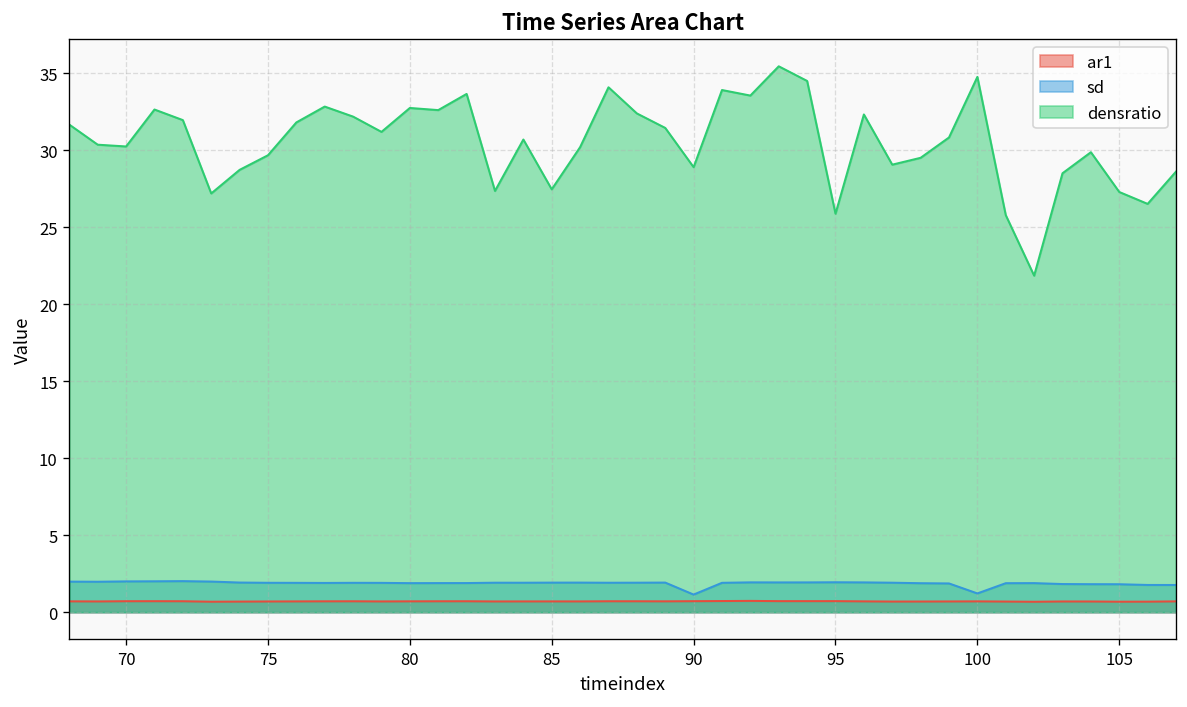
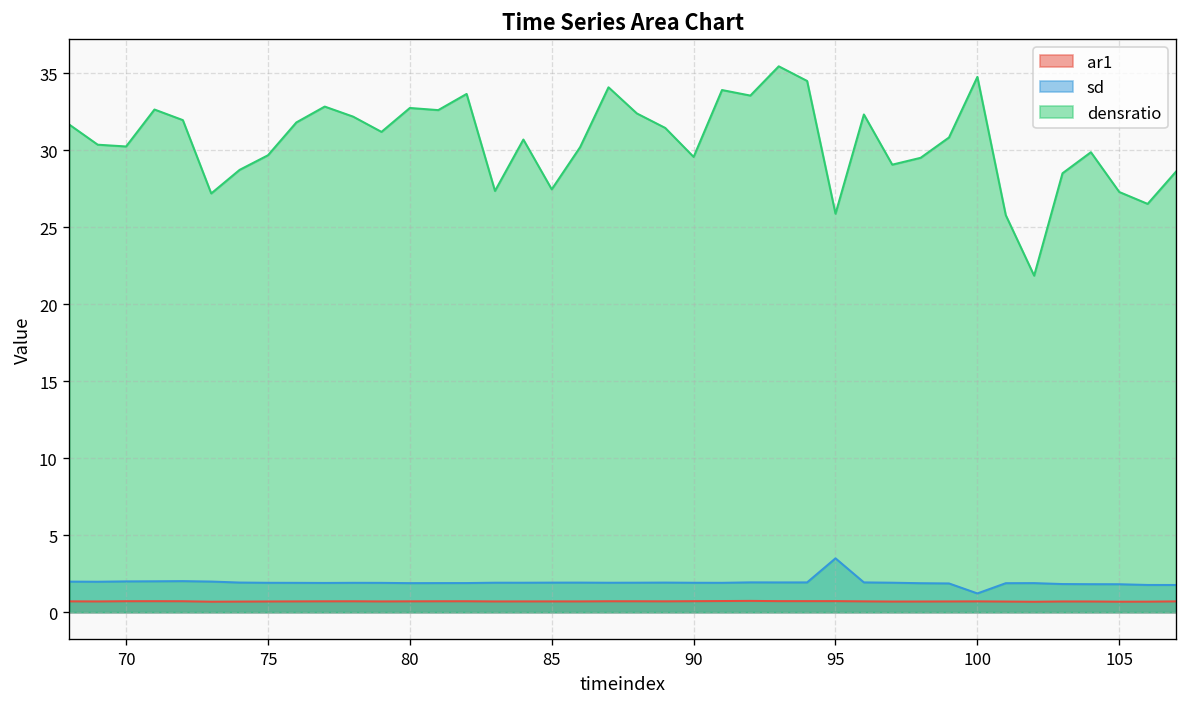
  {
    "ar1": {
      "70": 0.7,
      "75": 0.7,
      "80": 0.7,
      "85": 0.7,
      "90": 0.7,
      "95": 0.7,
      "100": 0.7,
      "105": 0.7
    },
    "sd": {
      "70": 2.0,
      "75": 1.9,
      "80": 1.9,
      "85": 1.9,
-     "90": 1.1,
-     "95": 1.9,
+     "90": 1.9,
+     "95": 3.5,
      "100": 1.2,
      "105": 1.8
    },
    "densratio": {
      "70": 30.2,
      "75": 29.7,
      "80": 32.8,
      "85": 27.5,
-     "90": 28.9,
+     "90": 29.6,
      "95": 25.9,
      "100": 34.8,
      "105": 27.3
    }
  }
